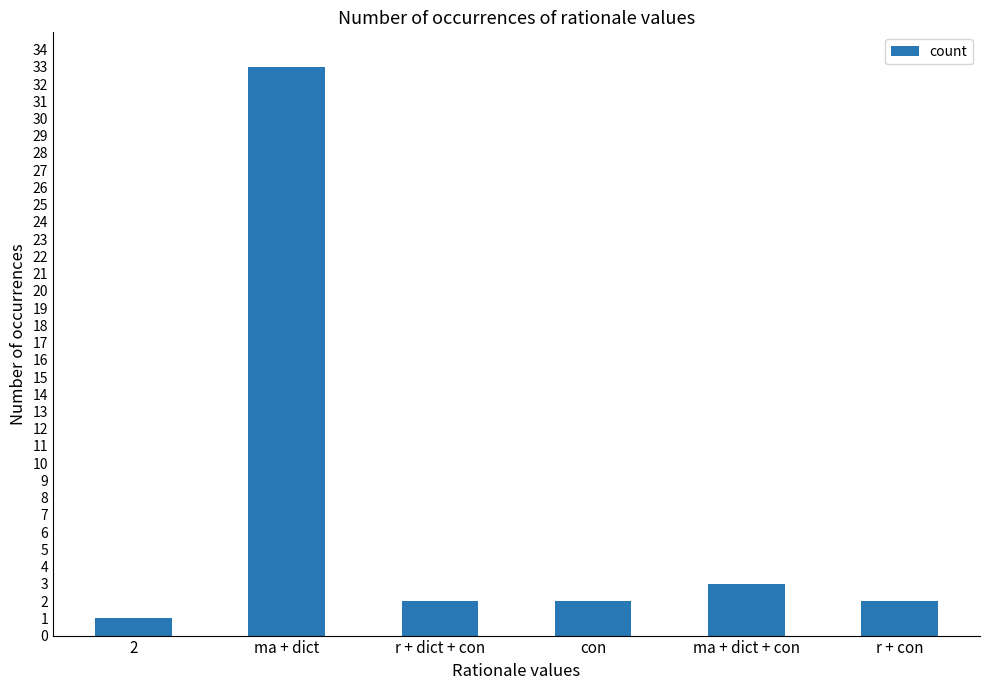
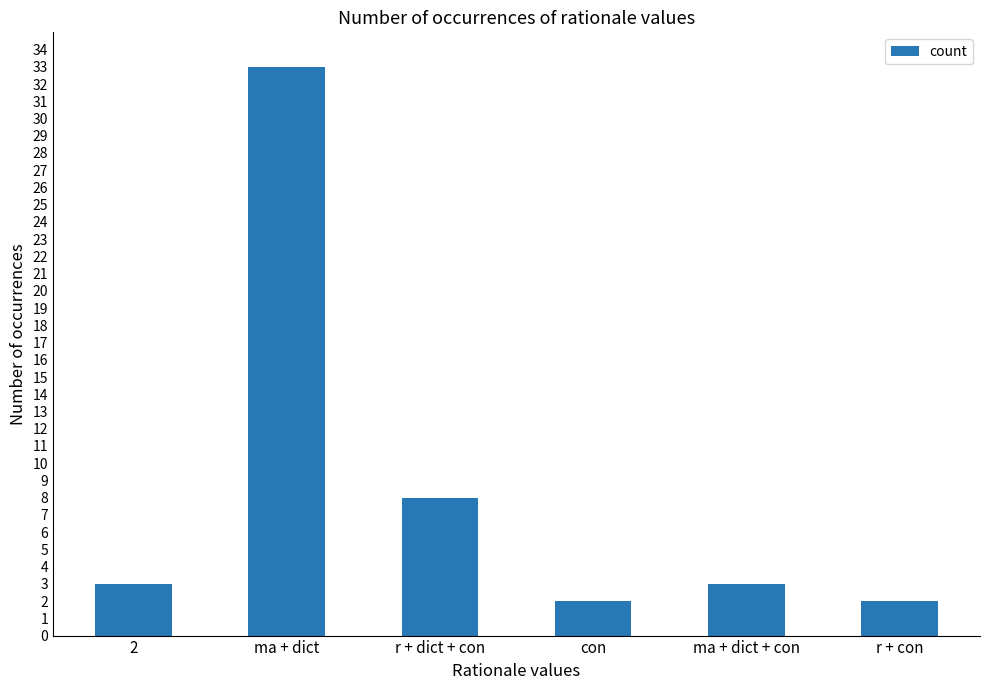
  {
-   "2": 1,
+   "2": 3,
    "ma + dict": 33,
-   "r + dict + con": 2,
+   "r + dict + con": 8,
    "con": 2,
    "ma + dict + con": 3,
    "r + con": 2
  }
